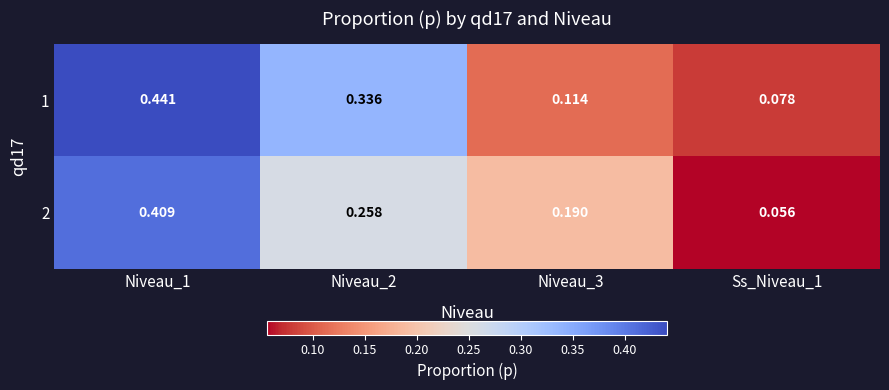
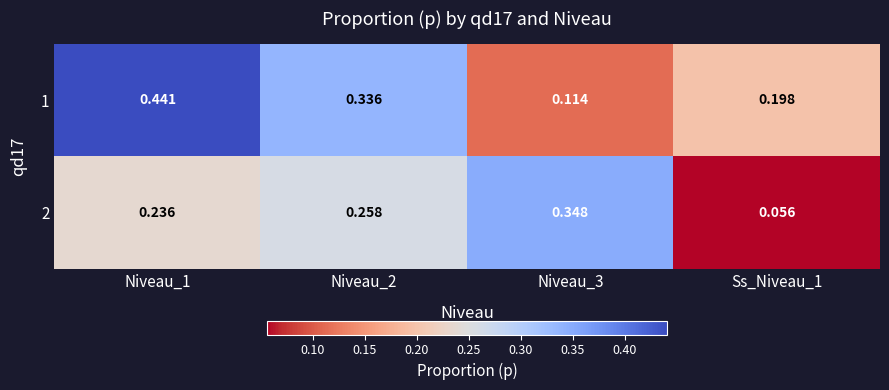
  {
    "1": {
      "Niveau_1": 0.441,
      "Niveau_2": 0.336,
      "Niveau_3": 0.114,
-     "Ss_Niveau_1": 0.078
+     "Ss_Niveau_1": 0.198
    },
    "2": {
-     "Niveau_1": 0.409,
+     "Niveau_1": 0.236,
      "Niveau_2": 0.258,
-     "Niveau_3": 0.190,
+     "Niveau_3": 0.348,
      "Ss_Niveau_1": 0.056
    }
  }
